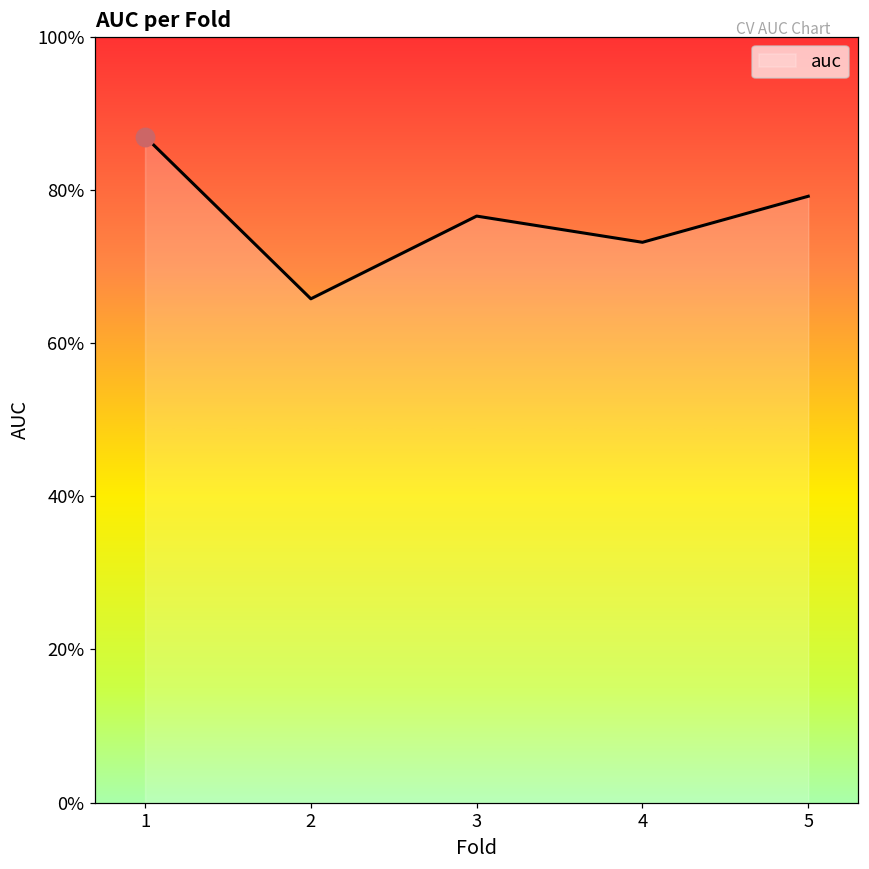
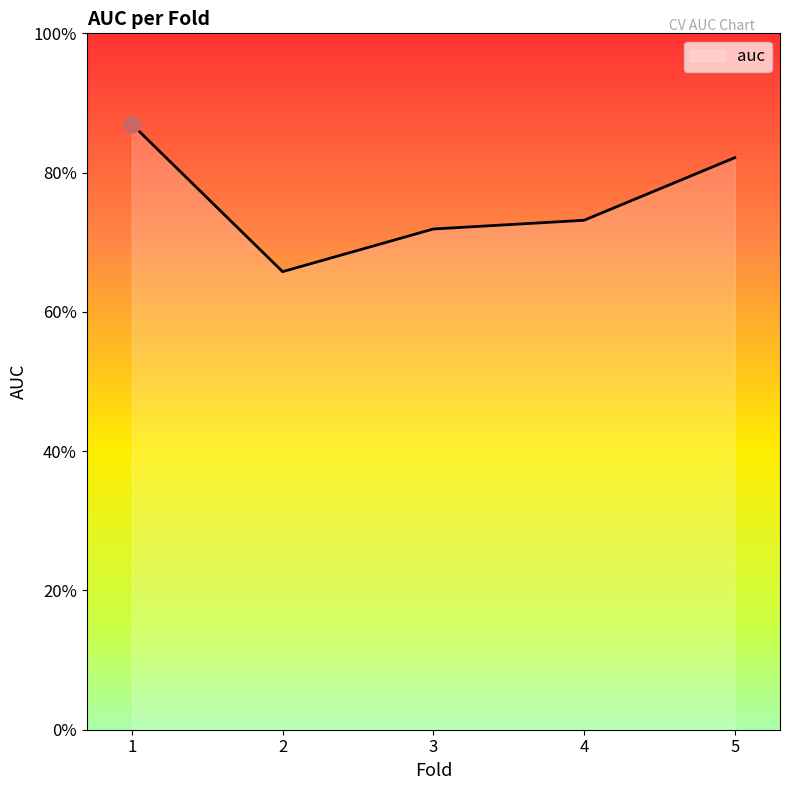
  {
    "auc": {
      "2": "66%",
-     "3": "77%",
+     "3": "72%",
      "4": "73%",
-     "5": "79%"
+     "5": "82%"
    }
  }
